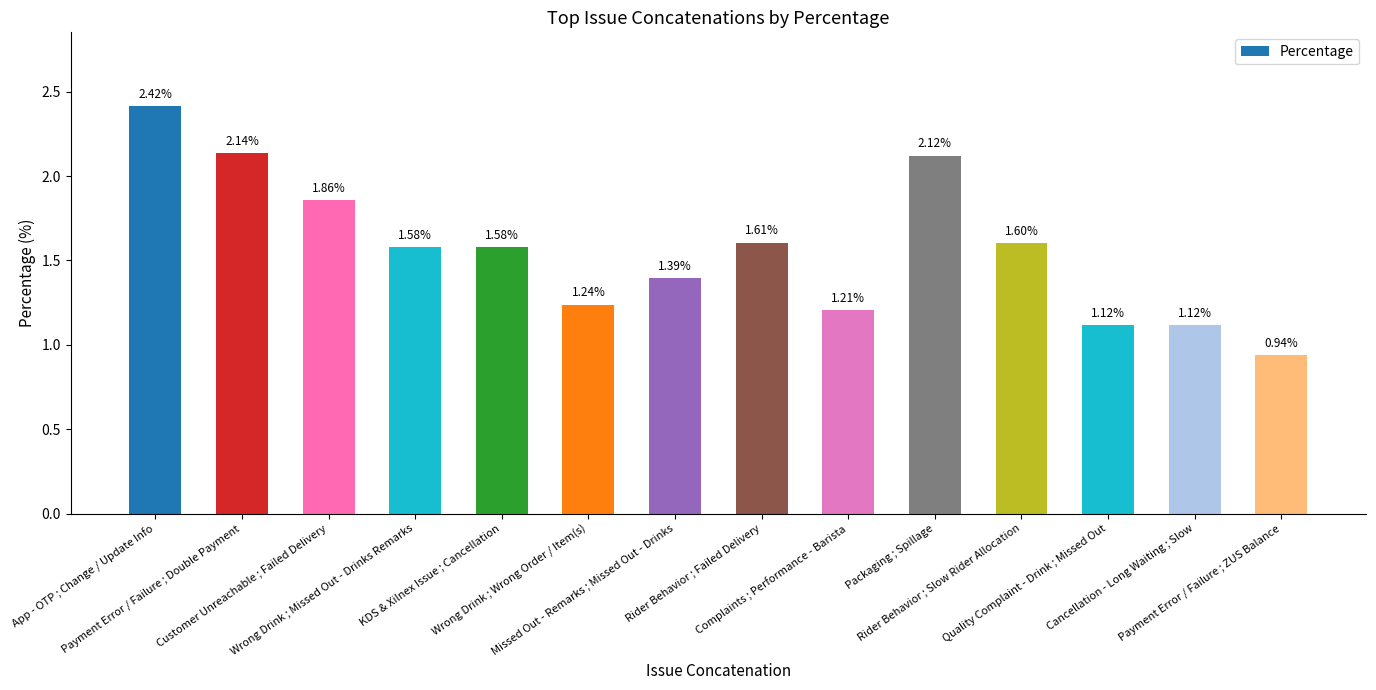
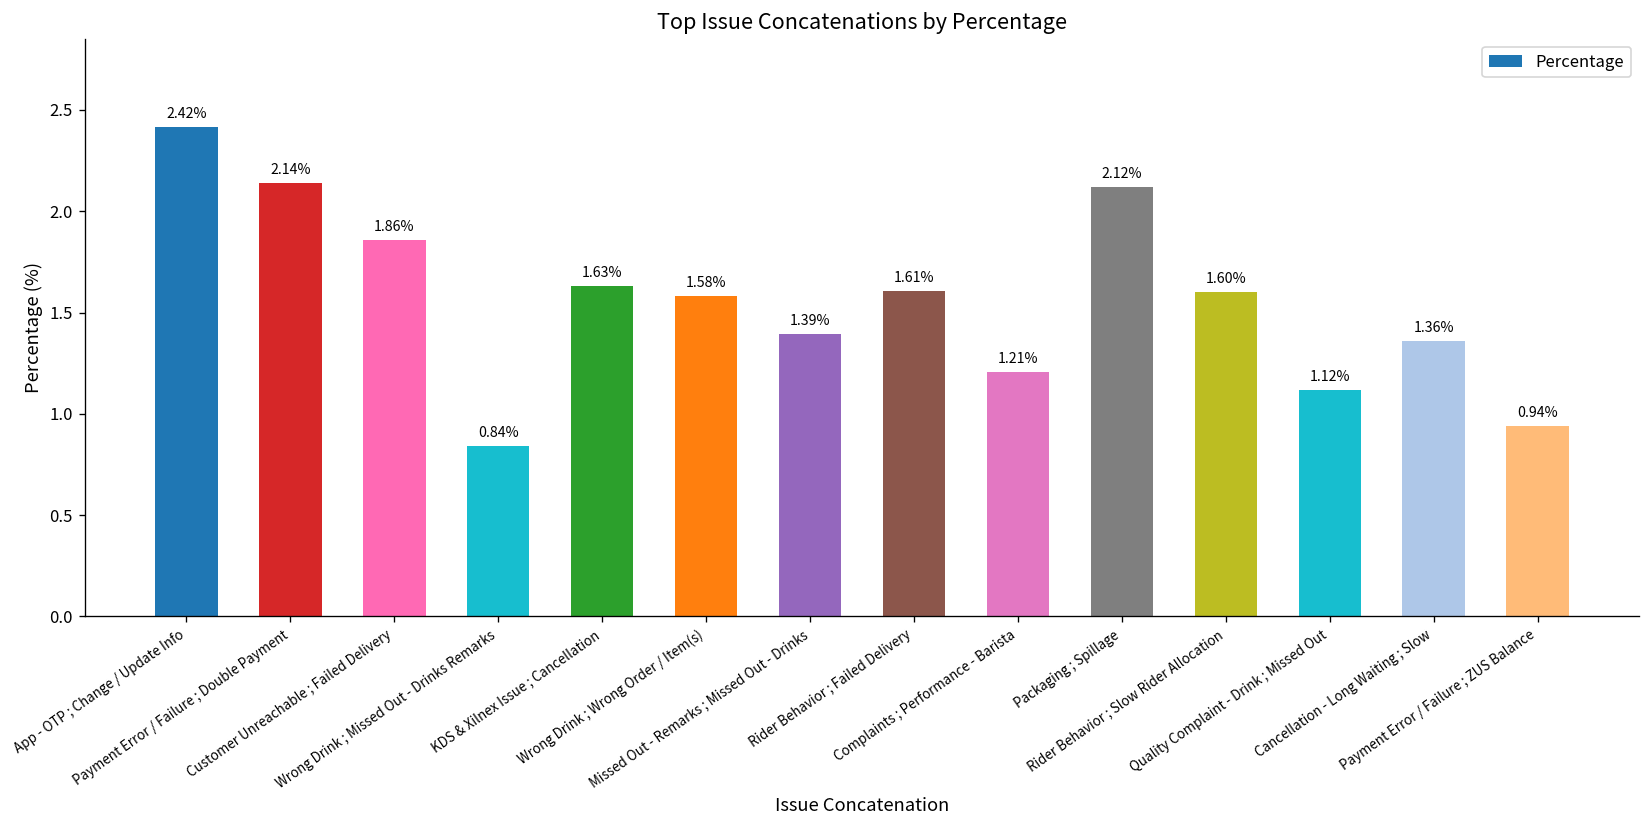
  {
    "App - OTP ; Change / Update Info": "2.42%",
    "Payment Error / Failure ; Double Payment": "2.14%",
    "Customer Unreachable ; Failed Delivery": "1.86%",
-   "Wrong Drink ; Missed Out - Drinks Remarks": "1.58%",
-   "KDS & Xilnex Issue ; Cancellation": "1.58%",
-   "Wrong Drink ; Wrong Order / Item(s)": "1.24%",
+   "Wrong Drink ; Missed Out - Drinks Remarks": "0.84%",
+   "KDS & Xilnex Issue ; Cancellation": "1.63%",
+   "Wrong Drink ; Wrong Order / Item(s)": "1.58%",
    "Missed Out - Remarks ; Missed Out - Drinks": "1.39%",
    "Rider Behavior ; Failed Delivery": "1.61%",
    "Complaints ; Performance - Barista": "1.21%",
    "Packaging ; Spillage": "2.12%",
    "Rider Behavior ; Slow Rider Allocation": "1.60%",
    "Quality Complaint - Drink ; Missed Out": "1.12%",
-   "Cancellation - Long Waiting ; Slow": "1.12%",
+   "Cancellation - Long Waiting ; Slow": "1.36%",
    "Payment Error / Failure ; ZUS Balance": "0.94%"
  }
